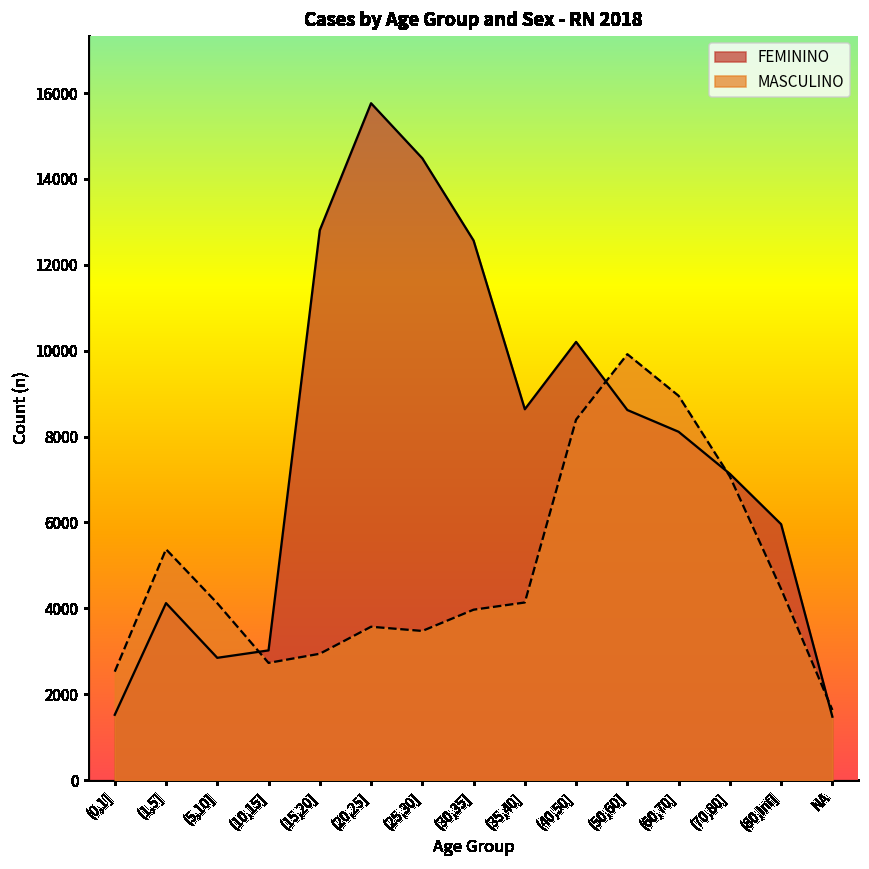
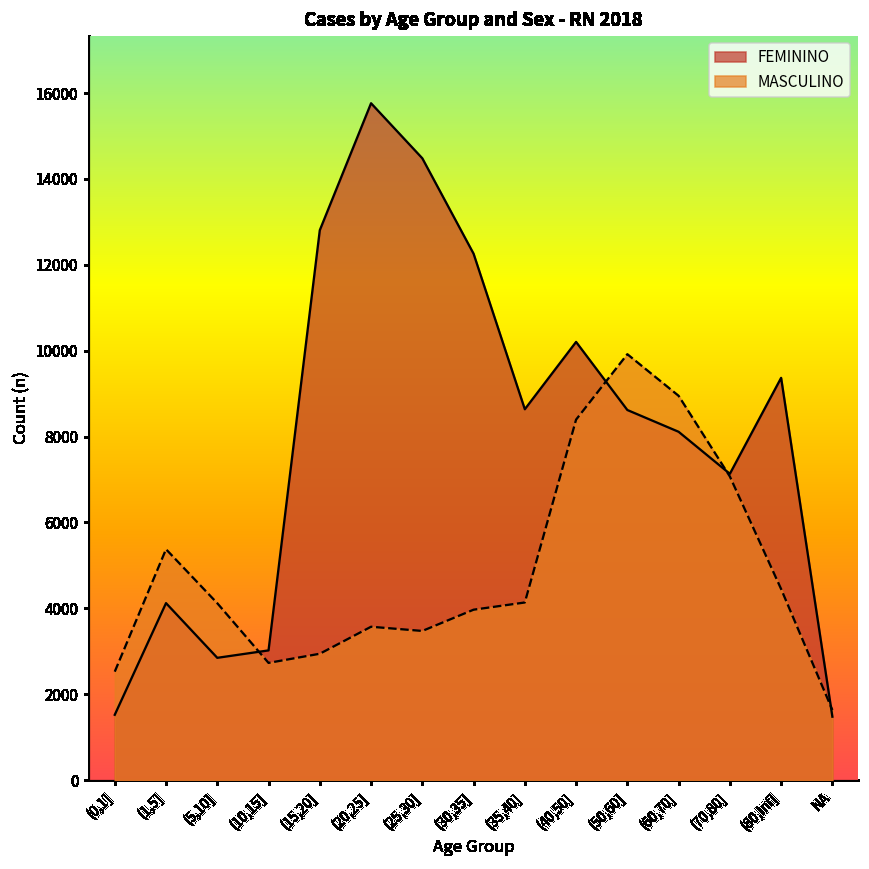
  {
    "FEMININO": {
      "(0,1]": 1500,
      "(1,5]": 4100,
      "(5,10]": 2800,
      "(10,15]": 3000,
      "(15,20]": 12800,
      "(20,25]": 15800,
      "(25,30]": 14500,
-     "(30,35]": 12600,
+     "(30,35]": 12300,
      "(35,40]": 8600,
      "(40,50]": 10200,
      "(50,60]": 8600,
      "(60,70]": 8100,
-     "(80,Inf]": 6000,
+     "(80,Inf]": 9400,
      "NA": 1500
    },
    "MASCULINO": {
      "(0,1]": 2500,
      "(1,5]": 5400,
      "(5,10]": 4100,
      "(10,15]": 2700,
      "(15,20]": 2900,
      "(20,25]": 3600,
      "(25,30]": 3500,
      "(30,35]": 4000,
      "(35,40]": 4100,
      "(40,50]": 8400,
      "(50,60]": 9900,
      "(60,70]": 8900,
      "(80,Inf]": 4400,
      "NA": 1600
    }
  }
